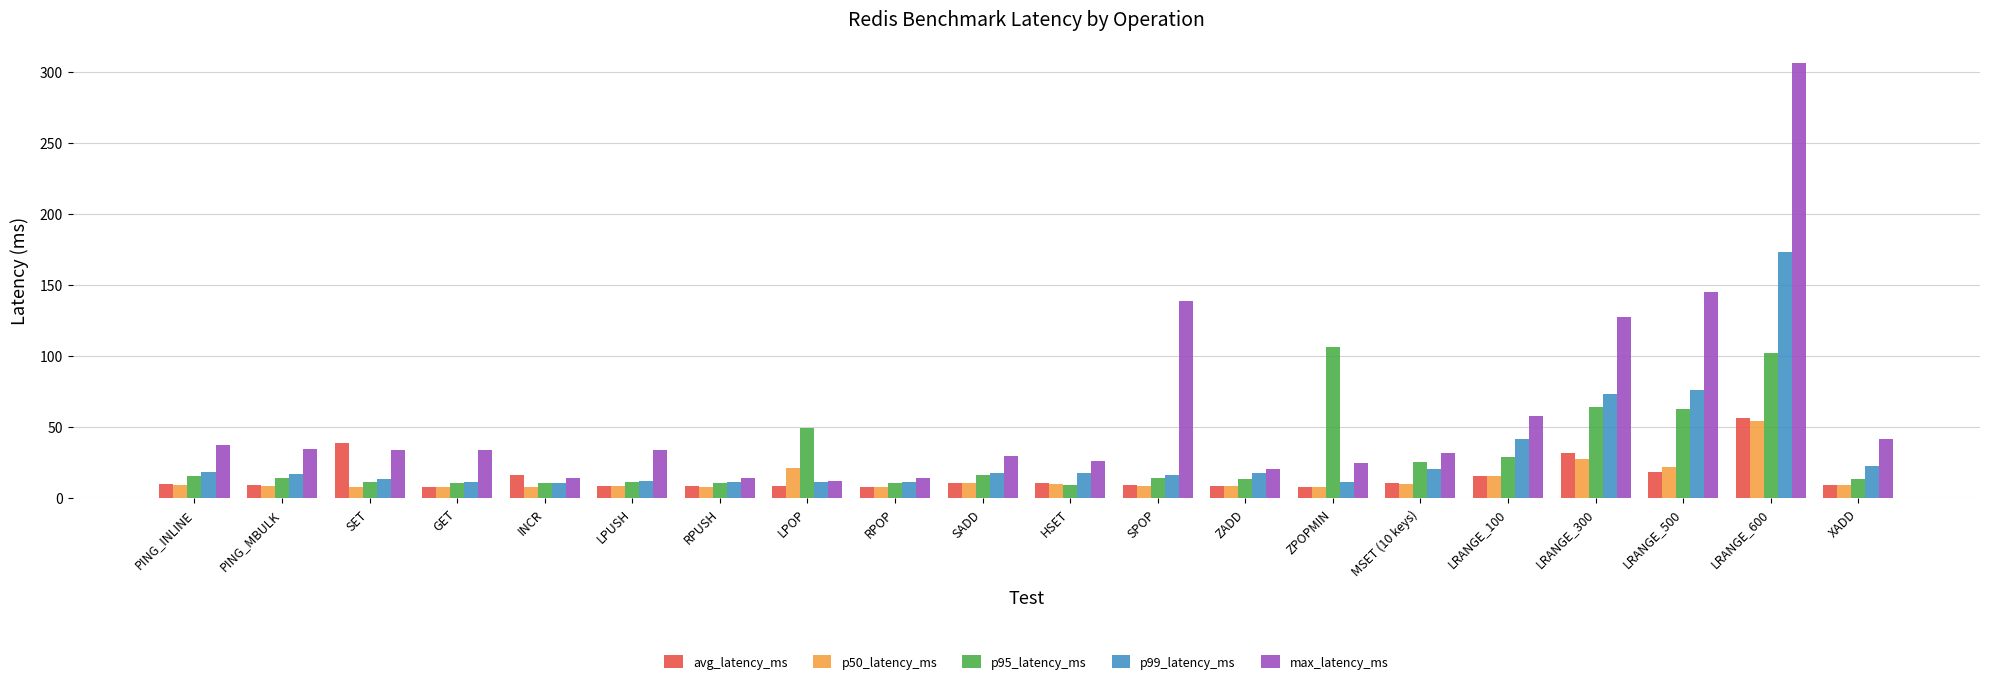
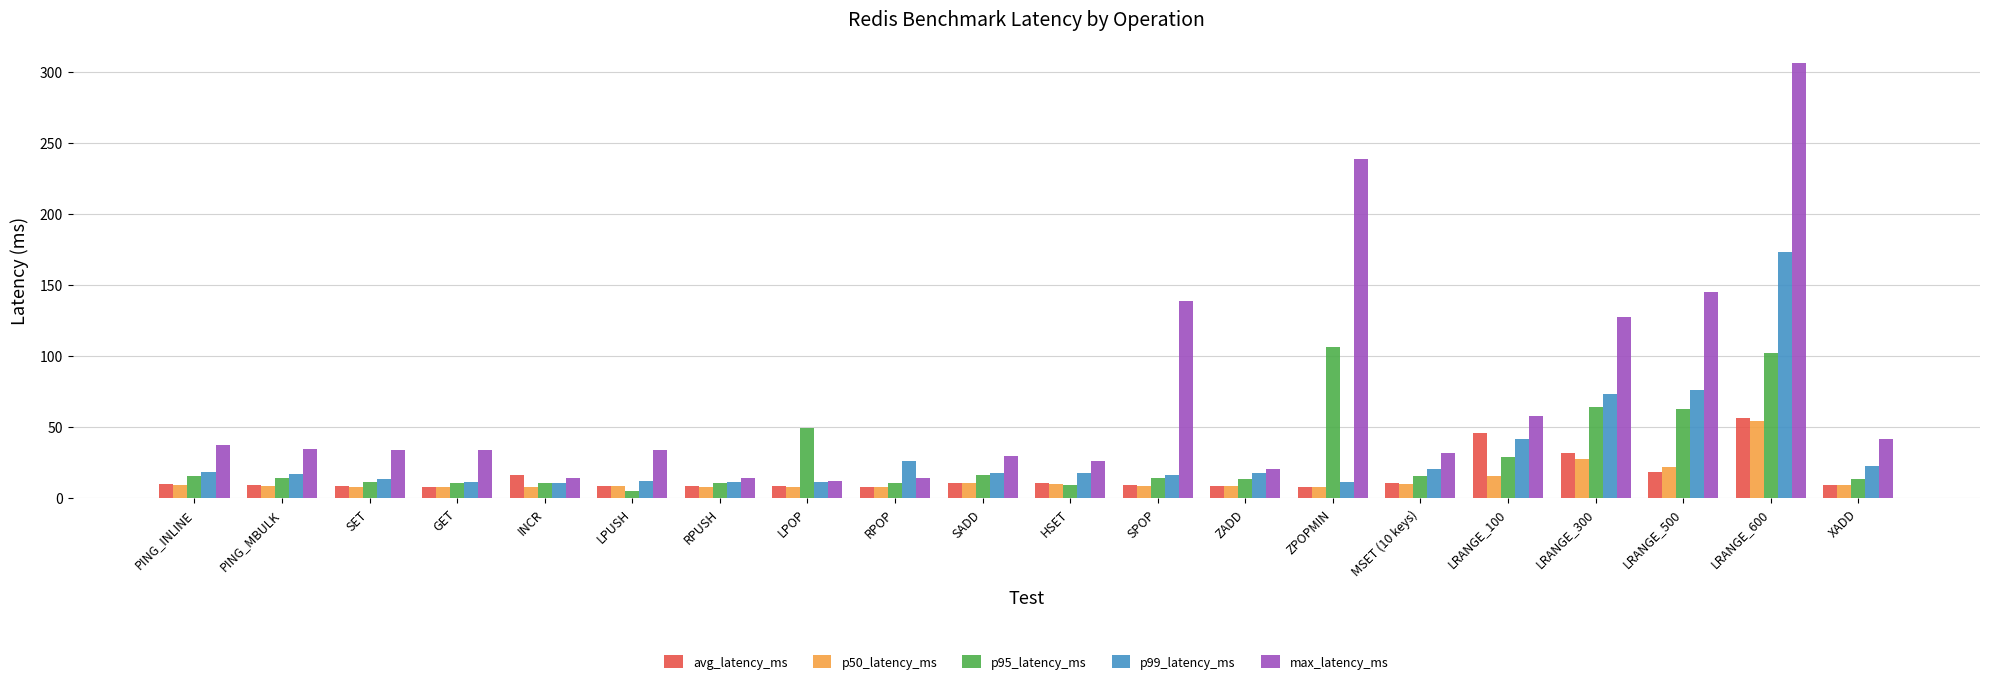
  {
    "avg_latency_ms": {
      "PING_INLINE": 10,
      "PING_MBULK": 9,
-     "SET": 38,
+     "SET": 8,
      "GET": 8,
      "INCR": 16,
      "LPUSH": 9,
      "RPUSH": 8,
      "LPOP": 8,
      "RPOP": 8,
      "SADD": 11,
      "HSET": 11,
      "SPOP": 9,
      "ZADD": 9,
      "ZPOPMIN": 8,
      "MSET (10 keys)": 11,
-     "LRANGE_100": 16,
+     "LRANGE_100": 46,
      "LRANGE_300": 32,
      "LRANGE_500": 18,
      "LRANGE_600": 57,
      "XADD": 9
    },
    "p50_latency_ms": {
      "PING_INLINE": 9,
      "PING_MBULK": 8,
      "SET": 8,
      "GET": 8,
      "INCR": 8,
      "LPUSH": 8,
      "RPUSH": 8,
-     "LPOP": 21,
+     "LPOP": 8,
      "RPOP": 8,
      "SADD": 10,
      "HSET": 10,
      "SPOP": 9,
      "ZADD": 8,
      "ZPOPMIN": 8,
      "MSET (10 keys)": 10,
      "LRANGE_100": 16,
      "LRANGE_300": 28,
      "LRANGE_500": 22,
      "LRANGE_600": 55,
      "XADD": 9
    },
    "p95_latency_ms": {
      "PING_INLINE": 15,
      "PING_MBULK": 14,
      "SET": 11,
      "GET": 10,
      "INCR": 10,
-     "LPUSH": 11,
+     "LPUSH": 5,
      "RPUSH": 11,
      "LPOP": 49,
      "RPOP": 11,
      "SADD": 16,
      "HSET": 9,
      "SPOP": 14,
      "ZADD": 13,
      "ZPOPMIN": 107,
-     "MSET (10 keys)": 25,
+     "MSET (10 keys)": 16,
      "LRANGE_100": 29,
      "LRANGE_300": 64,
      "LRANGE_500": 63,
      "LRANGE_600": 102,
      "XADD": 13
    },
    "p99_latency_ms": {
      "PING_INLINE": 18,
      "PING_MBULK": 17,
      "SET": 14,
      "GET": 11,
      "INCR": 11,
      "LPUSH": 12,
      "RPUSH": 12,
      "LPOP": 11,
-     "RPOP": 11,
+     "RPOP": 26,
      "SADD": 18,
      "HSET": 18,
      "SPOP": 17,
      "ZADD": 18,
      "ZPOPMIN": 11,
      "MSET (10 keys)": 21,
      "LRANGE_100": 41,
      "LRANGE_300": 74,
      "LRANGE_500": 76,
      "LRANGE_600": 173,
      "XADD": 23
    },
    "max_latency_ms": {
      "PING_INLINE": 37,
      "PING_MBULK": 35,
      "SET": 34,
      "GET": 34,
      "INCR": 14,
      "LPUSH": 34,
      "RPUSH": 14,
      "LPOP": 12,
      "RPOP": 14,
      "SADD": 30,
      "HSET": 26,
      "SPOP": 139,
      "ZADD": 20,
-     "ZPOPMIN": 25,
+     "ZPOPMIN": 238,
      "MSET (10 keys)": 32,
      "LRANGE_100": 58,
      "LRANGE_300": 127,
      "LRANGE_500": 145,
      "LRANGE_600": 306,
      "XADD": 41
    }
  }
